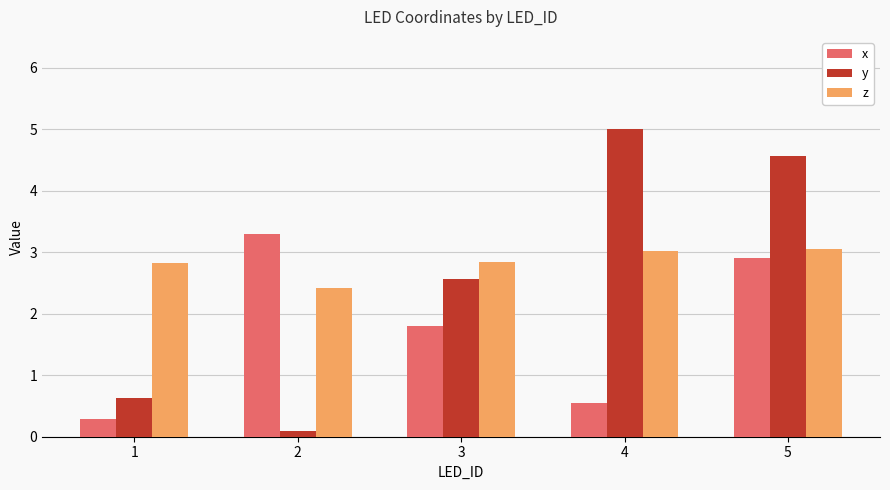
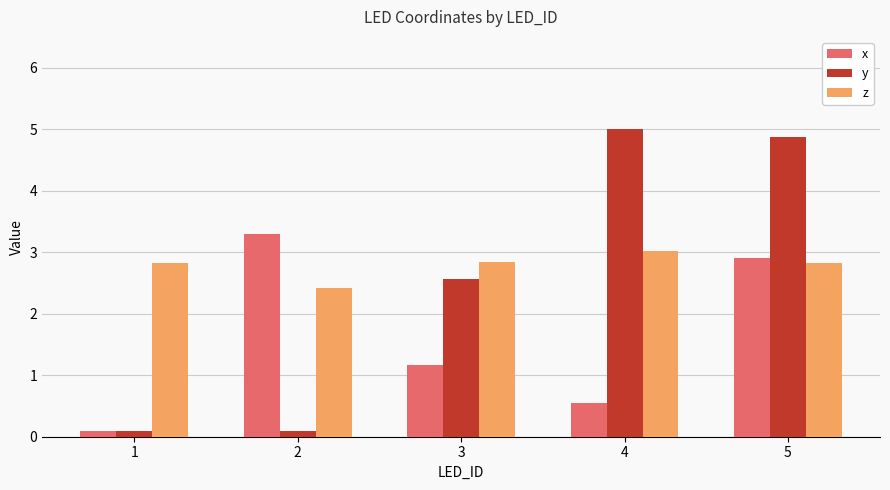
  {
    "x": {
-     "1": 0.3,
+     "1": 0.1,
      "2": 3.3,
-     "3": 1.8,
+     "3": 1.2,
      "4": 0.6,
      "5": 2.9
    },
    "y": {
-     "1": 0.6,
+     "1": 0.1,
      "2": 0.1,
      "3": 2.6,
      "4": 5.0,
-     "5": 4.6
+     "5": 4.9
    },
    "z": {
      "1": 2.8,
      "2": 2.4,
      "3": 2.8,
      "4": 3.0,
-     "5": 3.1
+     "5": 2.8
    }
  }
